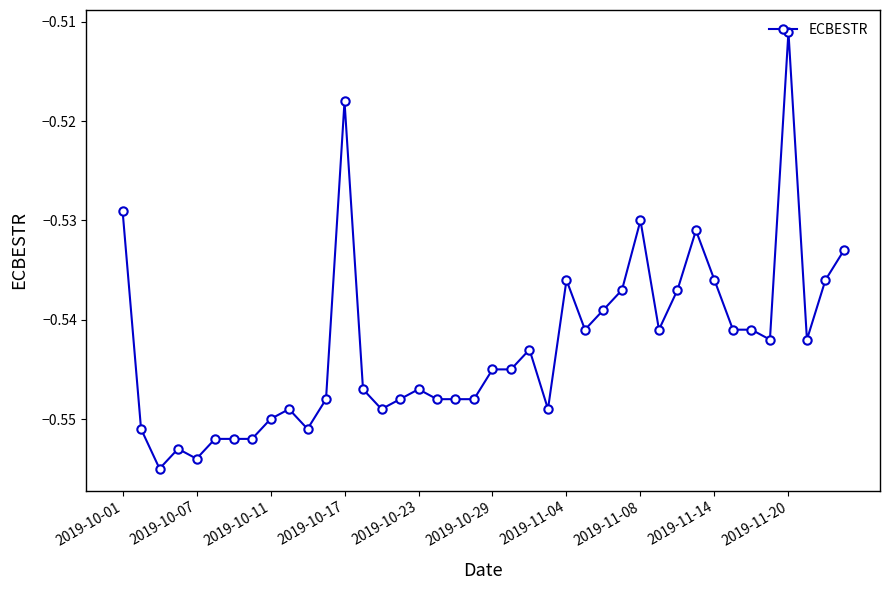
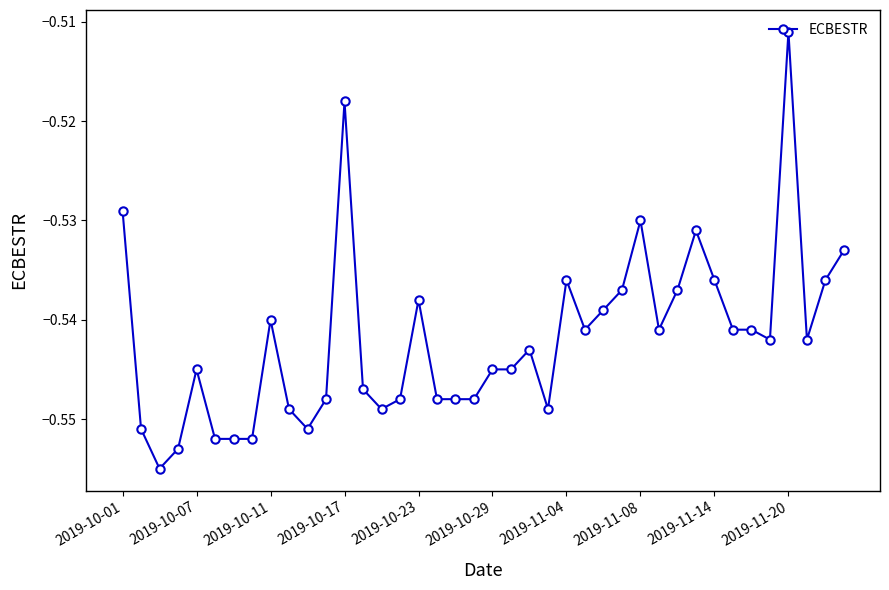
  {
    "2019-10-01": -0.529,
-   "2019-10-07": -0.554,
-   "2019-10-11": -0.55,
+   "2019-10-07": -0.545,
+   "2019-10-11": -0.54,
    "2019-10-17": -0.518,
-   "2019-10-23": -0.547,
+   "2019-10-23": -0.538,
    "2019-10-29": -0.545,
    "2019-11-04": -0.536,
    "2019-11-08": -0.530,
    "2019-11-14": -0.536,
    "2019-11-20": -0.511
  }
